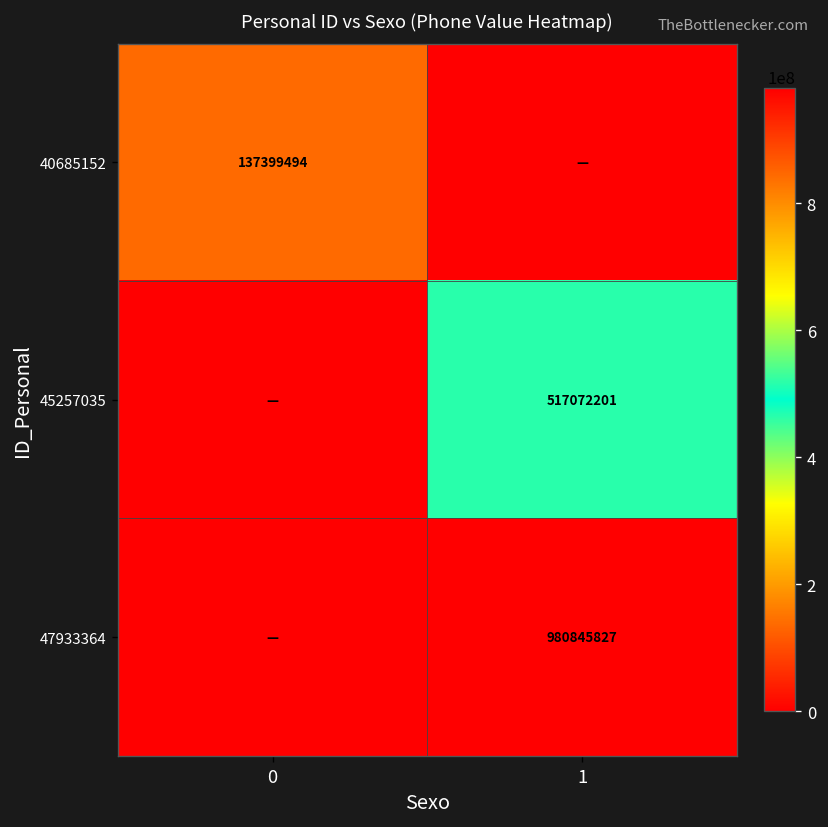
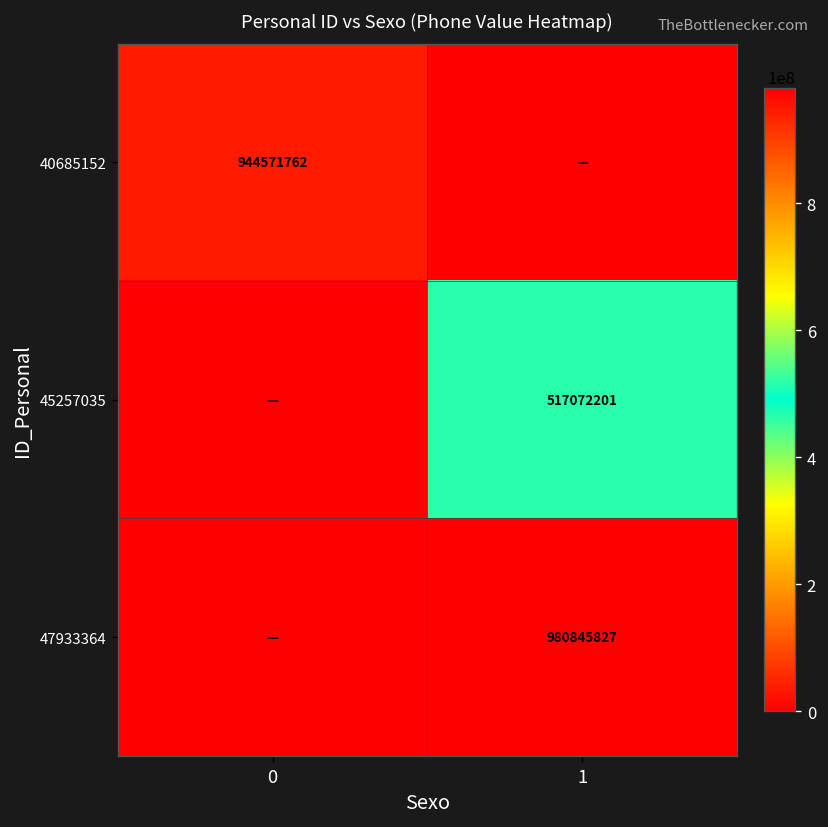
  {
    "40685152": {
-     "0": 137399494
+     "0": 944571762
    },
    "45257035": {
      "1": 517072201
    },
    "47933364": {
      "1": 980845827
    }
  }
